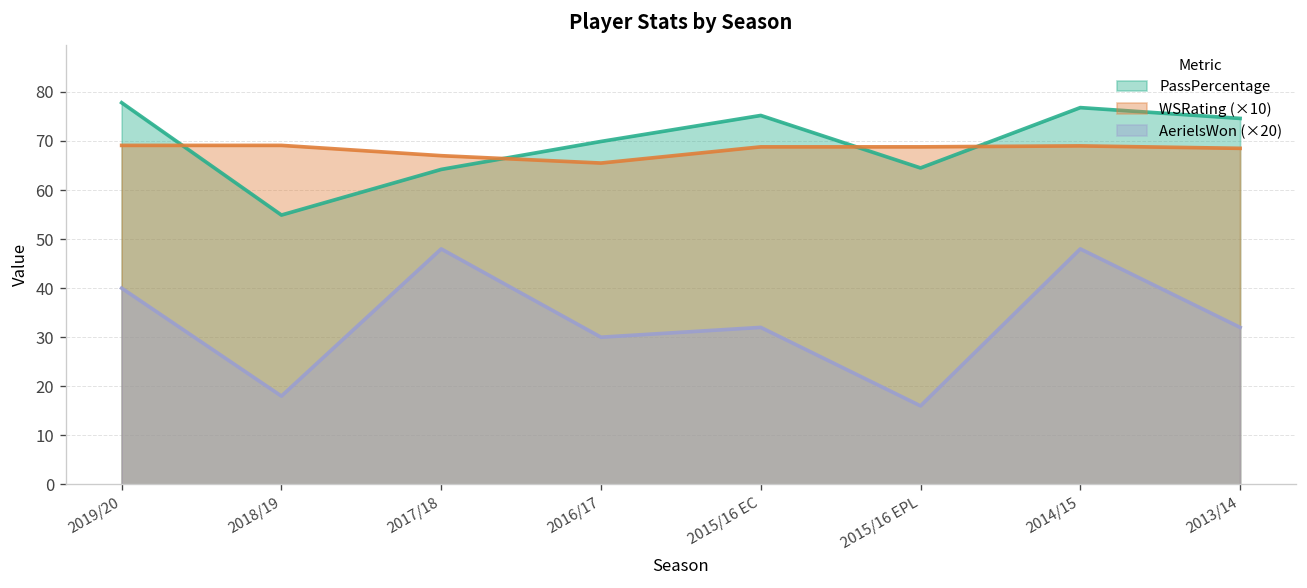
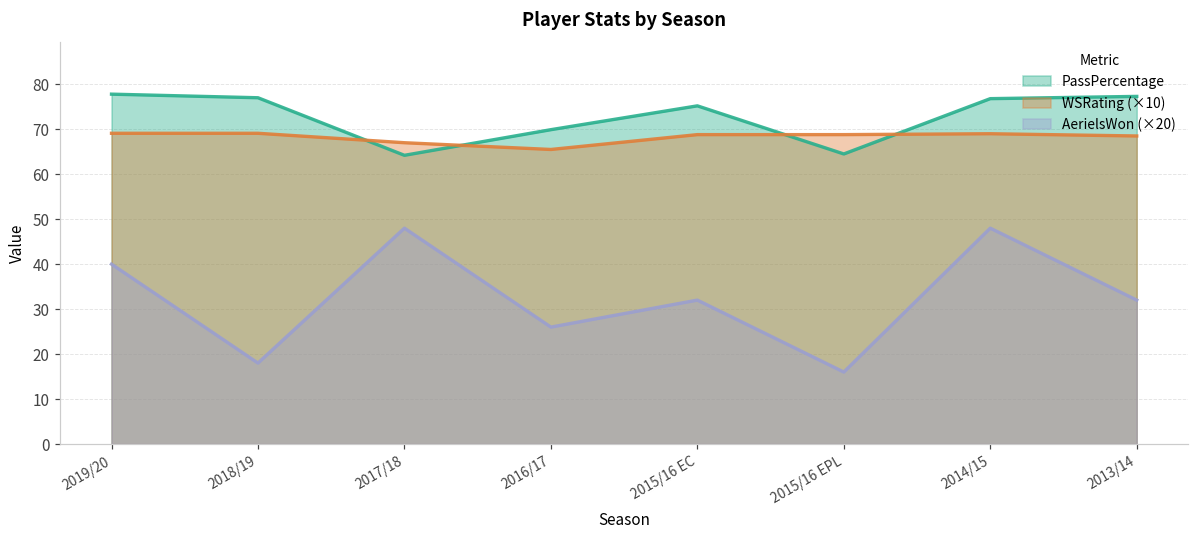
  {
    "PassPercentage": {
      "2019/20": 78,
-     "2018/19": 55,
+     "2018/19": 77,
      "2017/18": 64,
      "2016/17": 70,
      "2015/16 EC": 75,
      "2015/16 EPL": 65,
      "2014/15": 77,
-     "2013/14": 75
+     "2013/14": 77
    },
    "WSRating (×10)": {
      "2019/20": 69,
      "2018/19": 69,
      "2017/18": 67,
      "2016/17": 66,
      "2015/16 EC": 69,
      "2015/16 EPL": 69,
      "2014/15": 69,
      "2013/14": 69
    },
    "AerielsWon (×20)": {
      "2019/20": 40,
      "2018/19": 18,
      "2017/18": 48,
-     "2016/17": 30,
+     "2016/17": 26,
      "2015/16 EC": 32,
      "2015/16 EPL": 16,
      "2014/15": 48,
      "2013/14": 32
    }
  }
